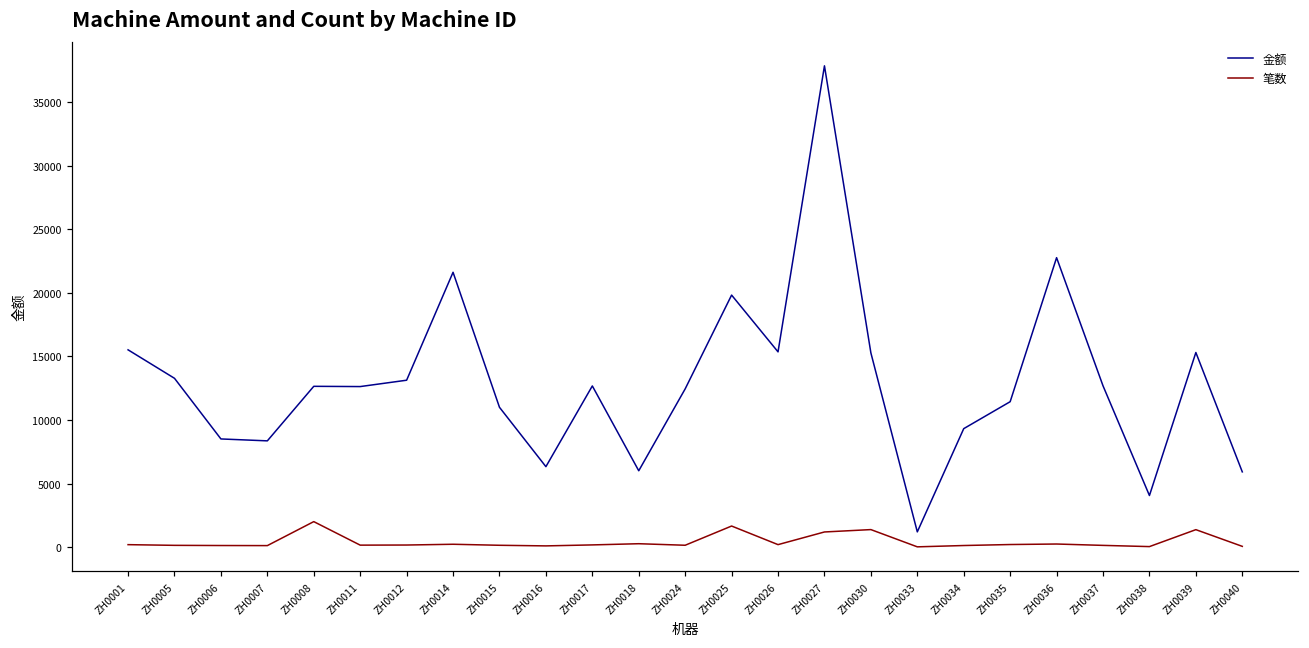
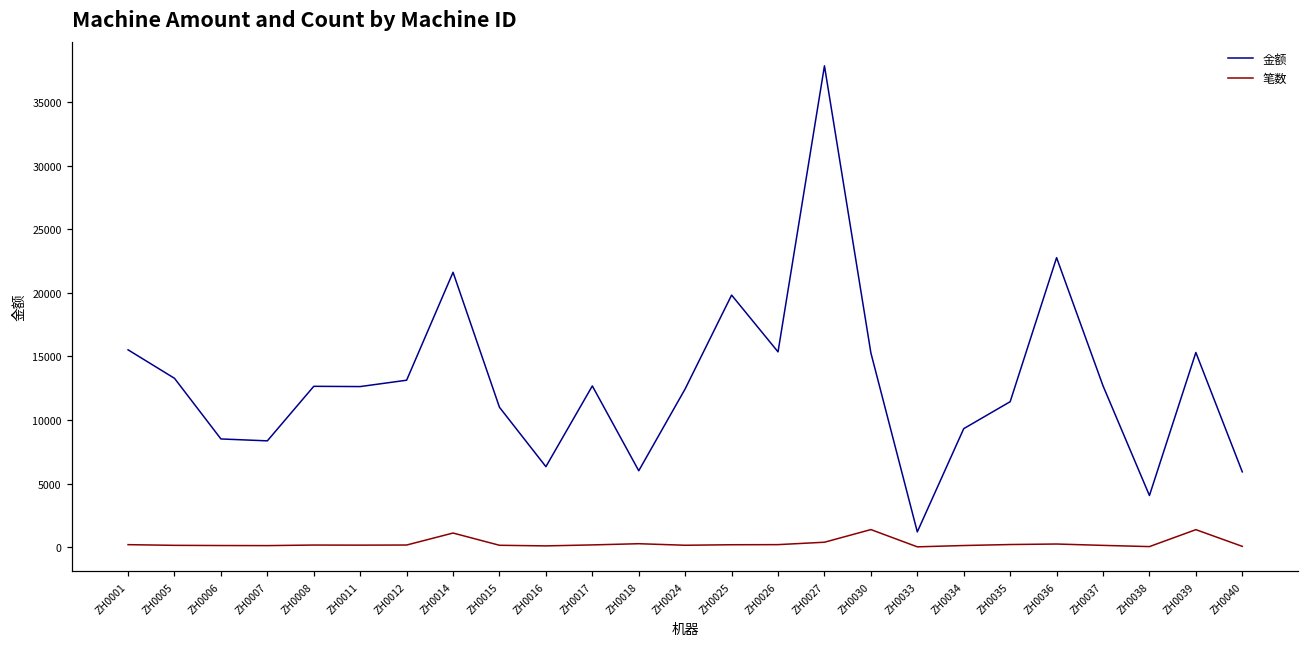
  {
    "金额": {
      "ZH0001": 15500,
      "ZH0005": 13300,
      "ZH0006": 8500,
      "ZH0007": 8400,
      "ZH0008": 12700,
      "ZH0011": 12600,
      "ZH0012": 13100,
      "ZH0014": 21600,
      "ZH0015": 11000,
      "ZH0016": 6300,
      "ZH0017": 12700,
      "ZH0018": 6000,
      "ZH0024": 12500,
      "ZH0025": 19800,
      "ZH0026": 15400,
      "ZH0027": 37900,
      "ZH0030": 15300,
      "ZH0033": 1200,
      "ZH0034": 9300,
      "ZH0035": 11400,
      "ZH0036": 22800,
      "ZH0037": 12700,
      "ZH0038": 4100,
      "ZH0039": 15300,
      "ZH0040": 5900
    },
    "笔数": {
      "ZH0001": 200,
      "ZH0005": 100,
      "ZH0006": 100,
      "ZH0007": 100,
-     "ZH0008": 2000,
+     "ZH0008": 200,
      "ZH0011": 200,
      "ZH0012": 200,
-     "ZH0014": 200,
+     "ZH0014": 1100,
      "ZH0015": 100,
      "ZH0016": 100,
      "ZH0017": 200,
      "ZH0018": 300,
      "ZH0024": 100,
-     "ZH0025": 1700,
+     "ZH0025": 200,
      "ZH0026": 200,
-     "ZH0027": 1200,
+     "ZH0027": 400,
      "ZH0030": 1400,
      "ZH0033": 0,
      "ZH0034": 100,
      "ZH0035": 200,
      "ZH0036": 200,
      "ZH0037": 100,
      "ZH0038": 0,
      "ZH0039": 1400,
      "ZH0040": 100
    }
  }
